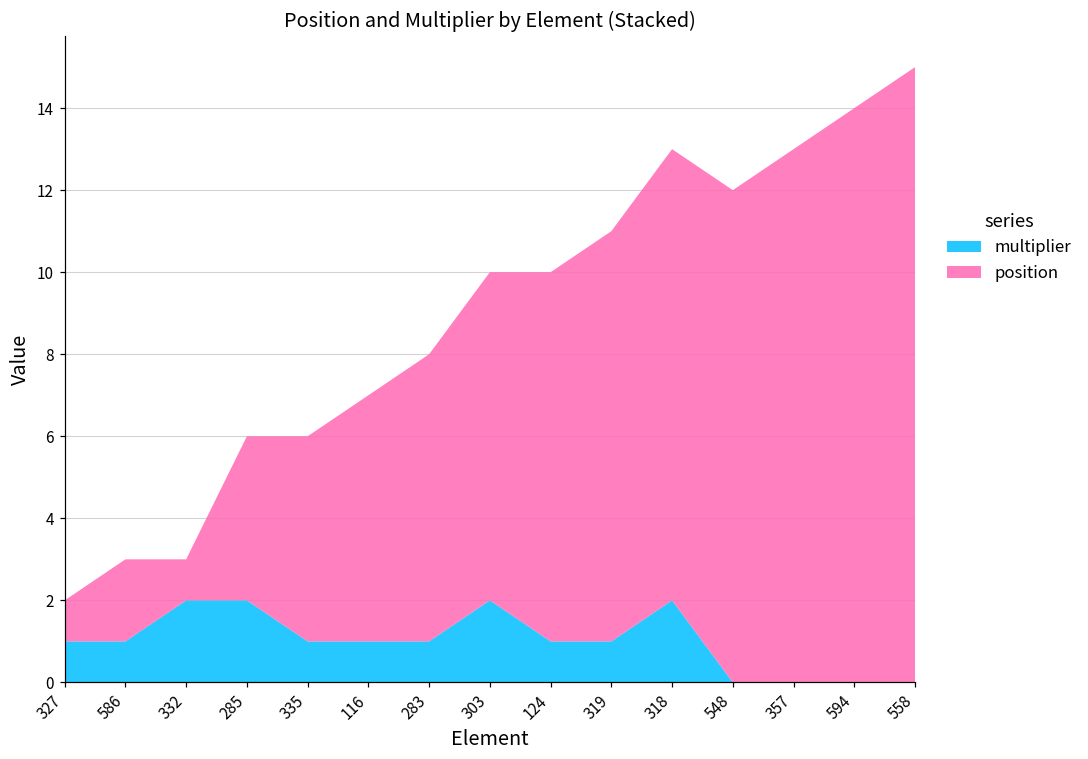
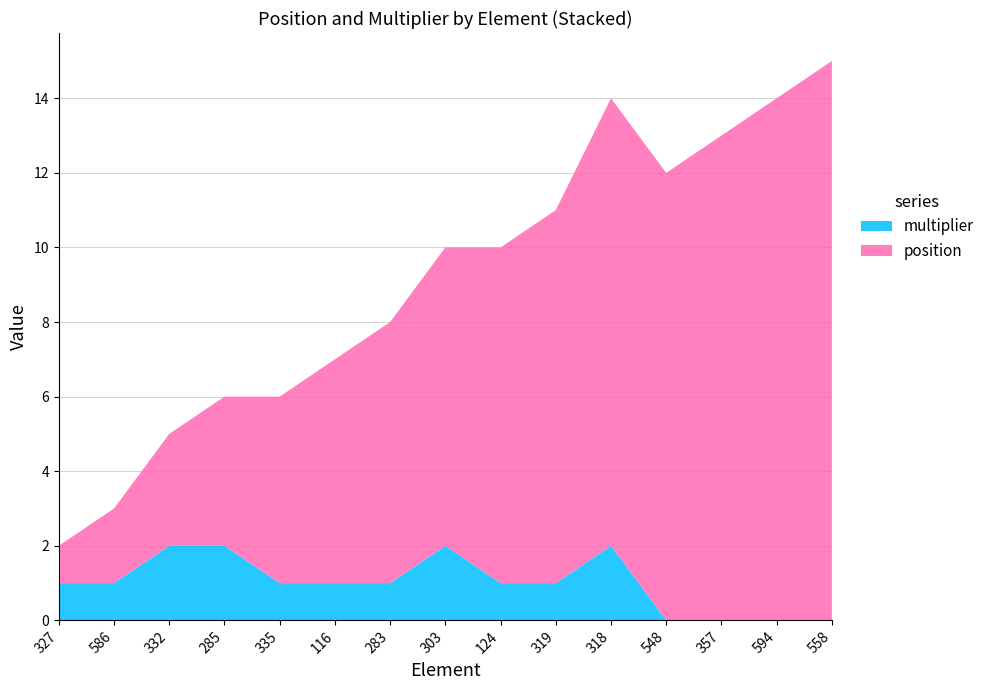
  {
    "multiplier": {
      "327": 1,
      "586": 1,
      "332": 2,
      "285": 2,
      "335": 1,
      "116": 1,
      "283": 1,
      "303": 2,
      "124": 1,
      "319": 1,
      "318": 2,
      "548": 0,
      "357": 0,
      "594": 0,
      "558": 0
    },
    "position": {
      "327": 1,
      "586": 2,
-     "332": 1,
+     "332": 3,
      "285": 4,
      "335": 5,
      "116": 6,
      "283": 7,
      "303": 8,
      "124": 9,
      "319": 10,
-     "318": 11,
+     "318": 12,
      "548": 12,
      "357": 13,
      "594": 14,
      "558": 15
    }
  }
